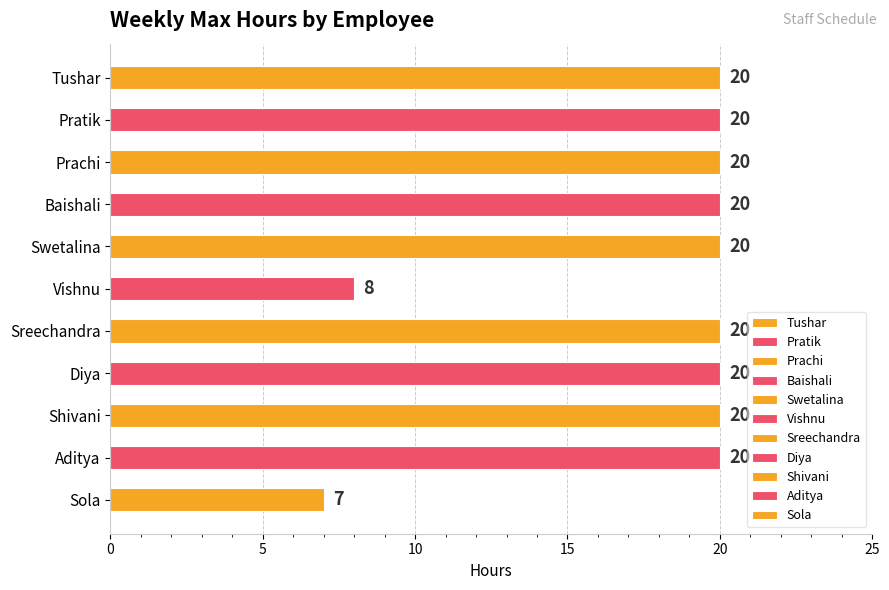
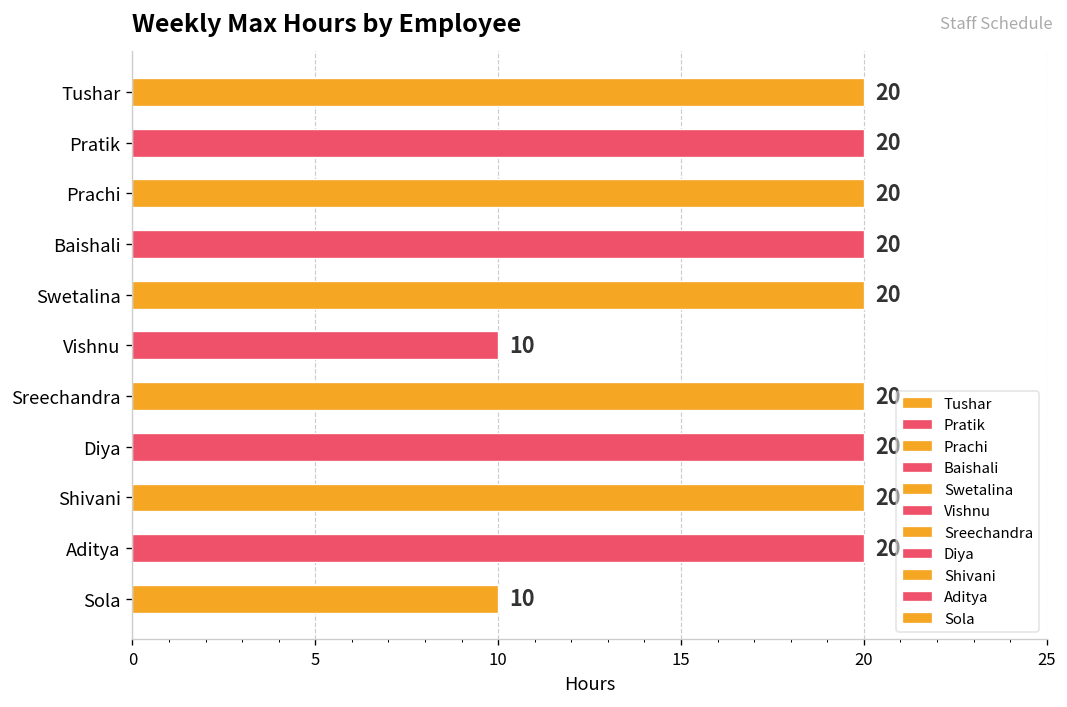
  {
    "Tushar": 20,
    "Pratik": 20,
    "Prachi": 20,
    "Baishali": 20,
    "Swetalina": 20,
-   "Vishnu": 8,
-   "Sola": 7
+   "Vishnu": 10,
+   "Sola": 10
  }
